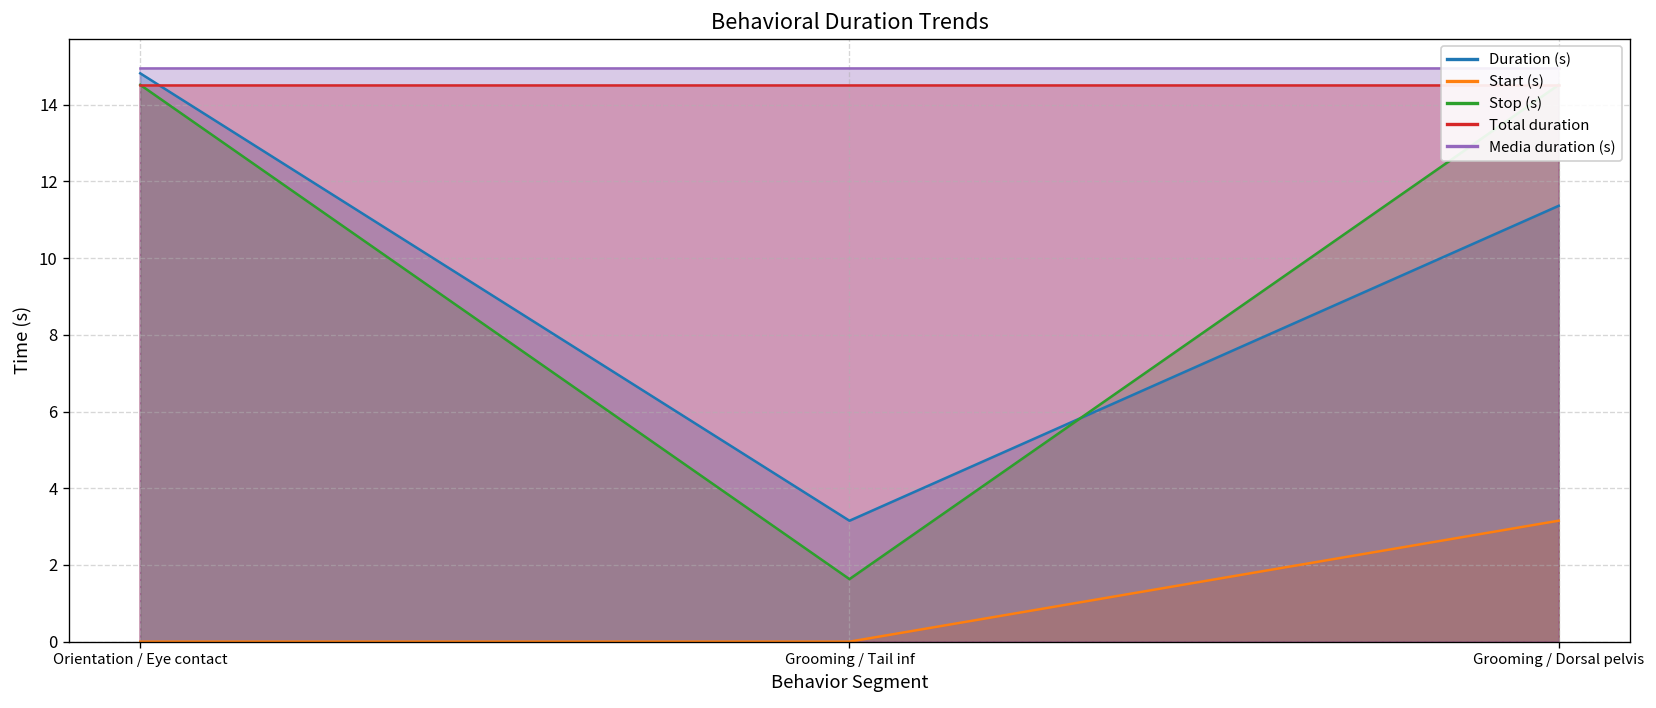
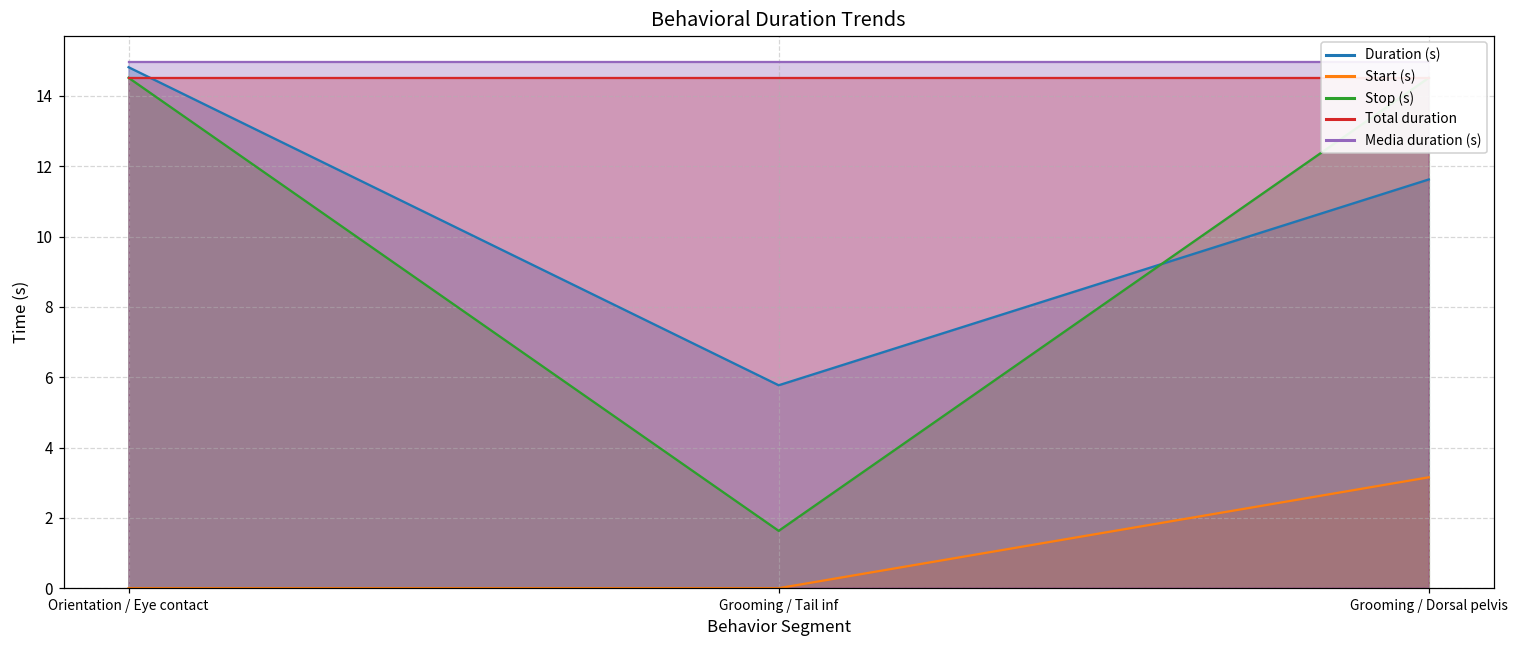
  {
    "Duration (s)": {
      "Orientation / Eye contact": 14.8,
-     "Grooming / Tail inf": 3.2,
-     "Grooming / Dorsal pelvis": 11.4
+     "Grooming / Tail inf": 5.8,
+     "Grooming / Dorsal pelvis": 11.6
    },
    "Stop (s)": {
      "Grooming / Tail inf": 1.6
    },
    "Media duration (s)": {
      "Orientation / Eye contact": 15.0,
      "Grooming / Tail inf": 15.0
    }
  }
